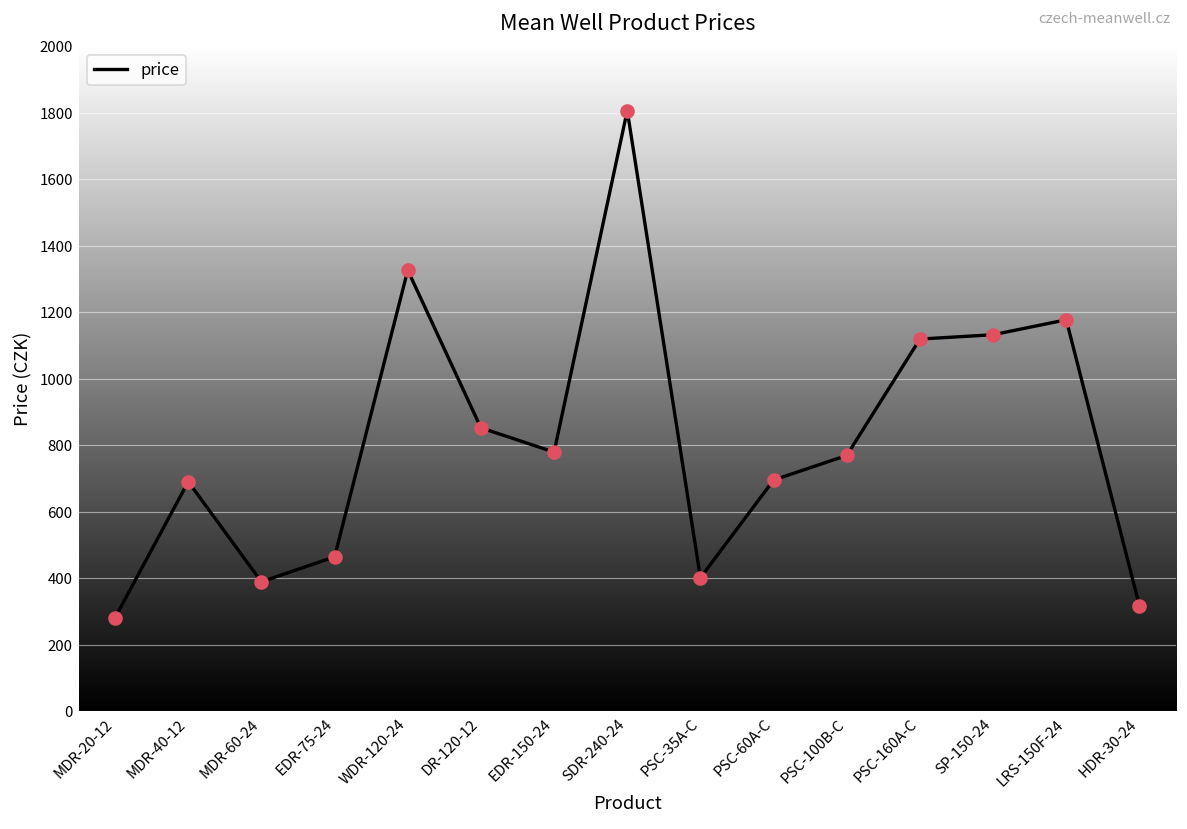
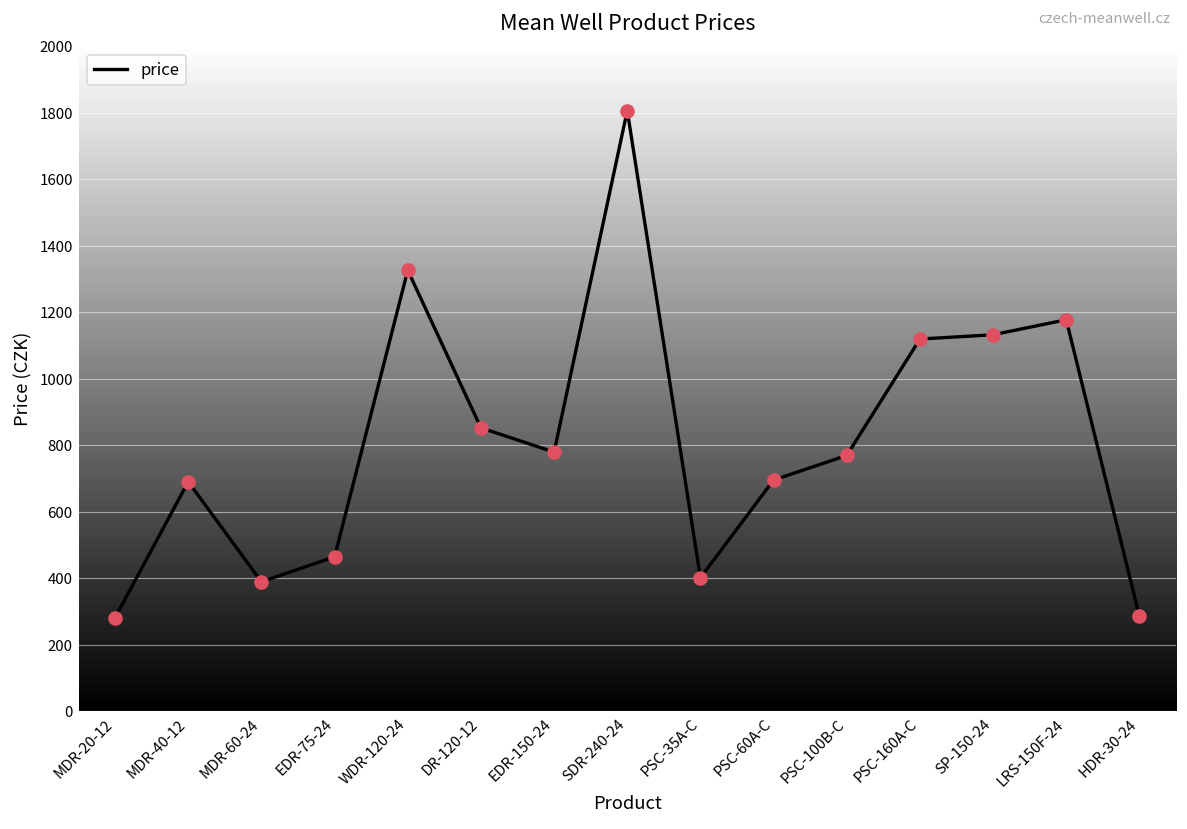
  {
    "MDR-20-12": 280,
    "MDR-40-12": 690,
    "MDR-60-24": 390,
    "EDR-75-24": 470,
    "WDR-120-24": 1330,
    "DR-120-12": 850,
    "EDR-150-24": 780,
    "SDR-240-24": 1810,
    "PSC-35A-C": 400,
    "PSC-60A-C": 700,
    "PSC-100B-C": 770,
    "PSC-160A-C": 1120,
    "SP-150-24": 1130,
    "LRS-150F-24": 1180,
-   "HDR-30-24": 320
+   "HDR-30-24": 290
  }
